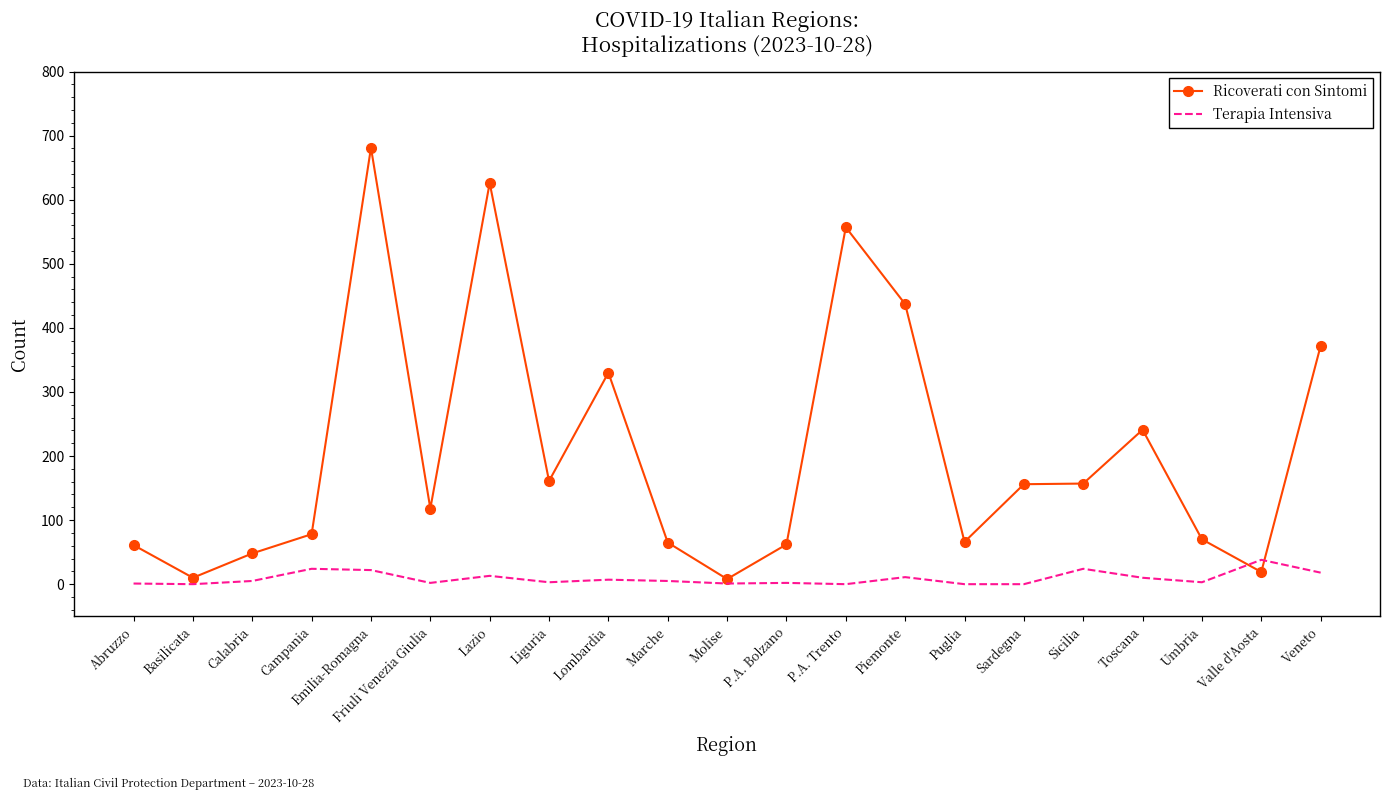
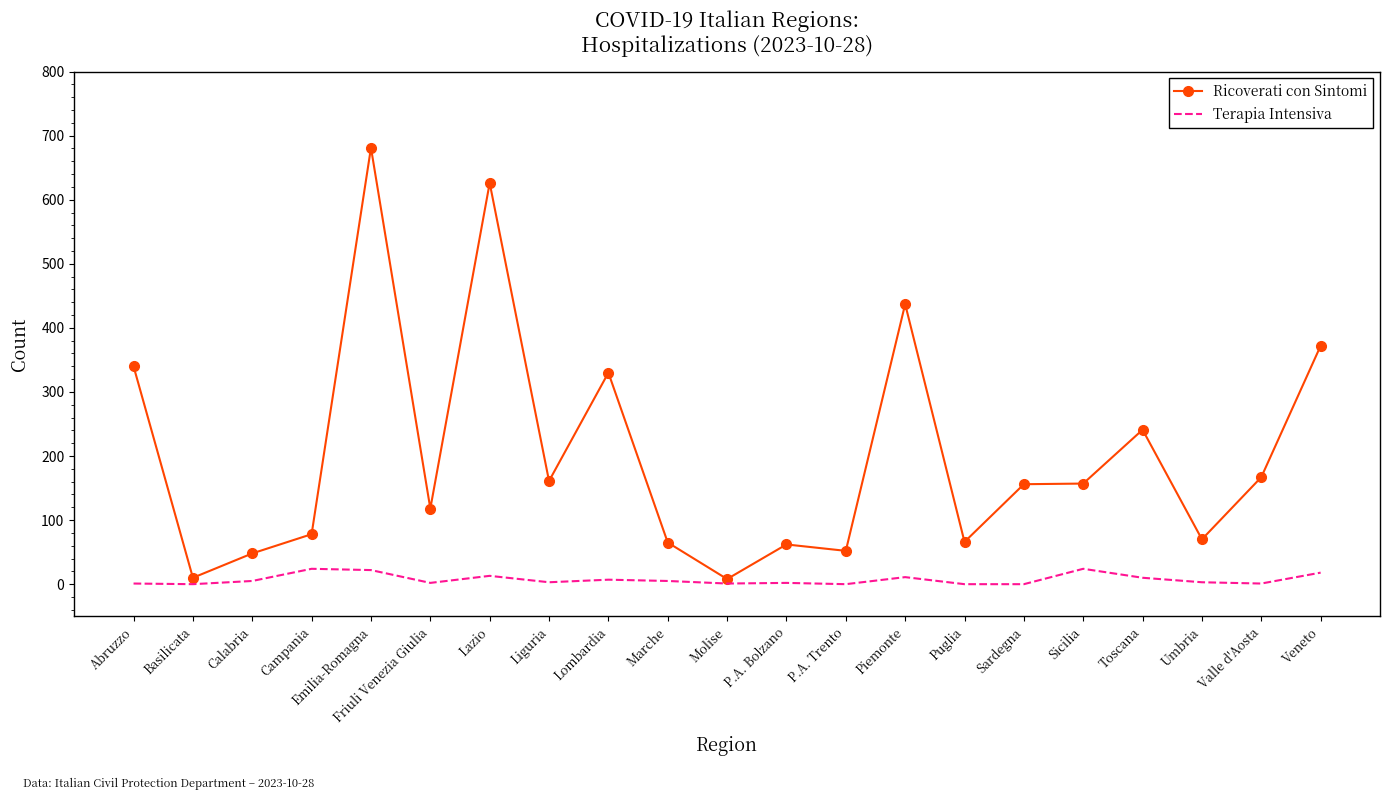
  {
    "Ricoverati con Sintomi": {
-     "Abruzzo": 60,
+     "Abruzzo": 340,
      "Basilicata": 10,
      "Calabria": 50,
      "Campania": 80,
      "Emilia-Romagna": 680,
      "Friuli Venezia Giulia": 120,
      "Lazio": 630,
      "Liguria": 160,
      "Lombardia": 330,
      "Marche": 70,
      "Molise": 10,
      "P.A. Bolzano": 60,
-     "P.A. Trento": 560,
+     "P.A. Trento": 50,
      "Piemonte": 440,
      "Puglia": 70,
      "Sardegna": 160,
      "Sicilia": 160,
      "Toscana": 240,
      "Umbria": 70,
-     "Valle d'Aosta": 20,
+     "Valle d'Aosta": 170,
      "Veneto": 370
    },
    "Terapia Intensiva": {
      "Abruzzo": 0,
      "Basilicata": 0,
      "Calabria": 10,
      "Campania": 20,
      "Emilia-Romagna": 20,
      "Friuli Venezia Giulia": 0,
      "Lazio": 10,
      "Liguria": 0,
      "Lombardia": 10,
      "Marche": 10,
      "Molise": 0,
      "P.A. Bolzano": 0,
      "P.A. Trento": 0,
      "Piemonte": 10,
      "Puglia": 0,
      "Sardegna": 0,
      "Sicilia": 20,
      "Toscana": 10,
      "Umbria": 0,
-     "Valle d'Aosta": 40,
+     "Valle d'Aosta": 0,
      "Veneto": 20
    }
  }
